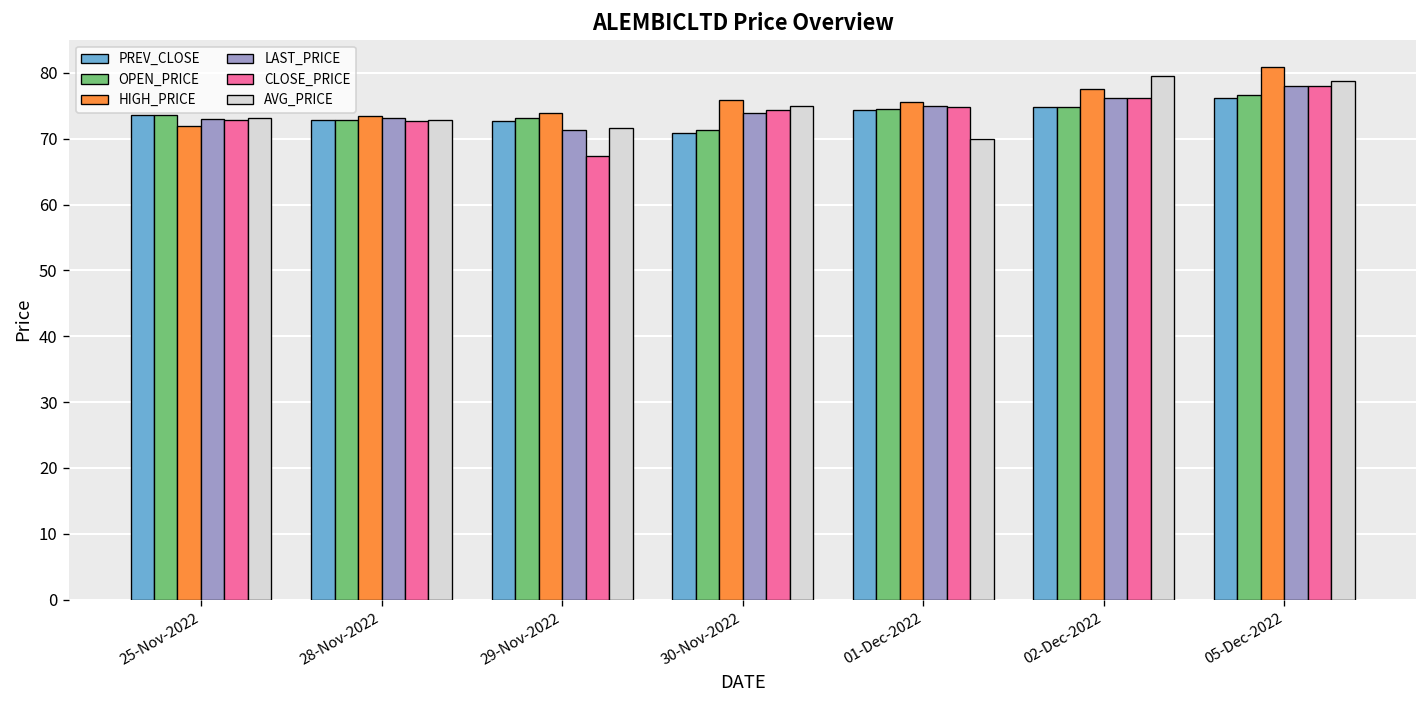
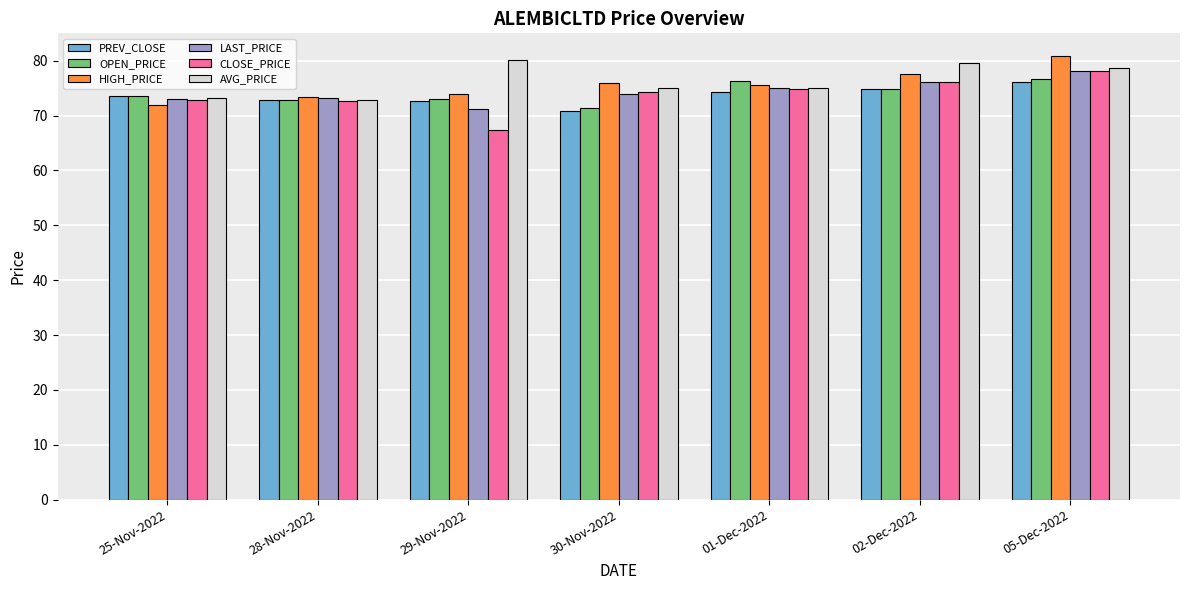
  {
    "OPEN_PRICE": {
      "25-Nov-2022": 74,
      "28-Nov-2022": 73,
      "29-Nov-2022": 73,
      "30-Nov-2022": 71,
-     "01-Dec-2022": 74,
+     "01-Dec-2022": 76,
      "02-Dec-2022": 75,
      "05-Dec-2022": 77
    },
    "HIGH_PRICE": {
      "25-Nov-2022": 72,
      "28-Nov-2022": 73,
      "29-Nov-2022": 74,
      "30-Nov-2022": 76,
      "01-Dec-2022": 76,
      "02-Dec-2022": 78,
      "05-Dec-2022": 81
    },
    "CLOSE_PRICE": {
      "25-Nov-2022": 73,
      "28-Nov-2022": 73,
      "29-Nov-2022": 67,
      "30-Nov-2022": 74,
      "01-Dec-2022": 75,
      "02-Dec-2022": 76,
      "05-Dec-2022": 78
    },
    "AVG_PRICE": {
      "25-Nov-2022": 73,
      "28-Nov-2022": 73,
-     "29-Nov-2022": 72,
+     "29-Nov-2022": 80,
      "30-Nov-2022": 75,
-     "01-Dec-2022": 70,
+     "01-Dec-2022": 75,
      "02-Dec-2022": 80,
      "05-Dec-2022": 79
    }
  }
